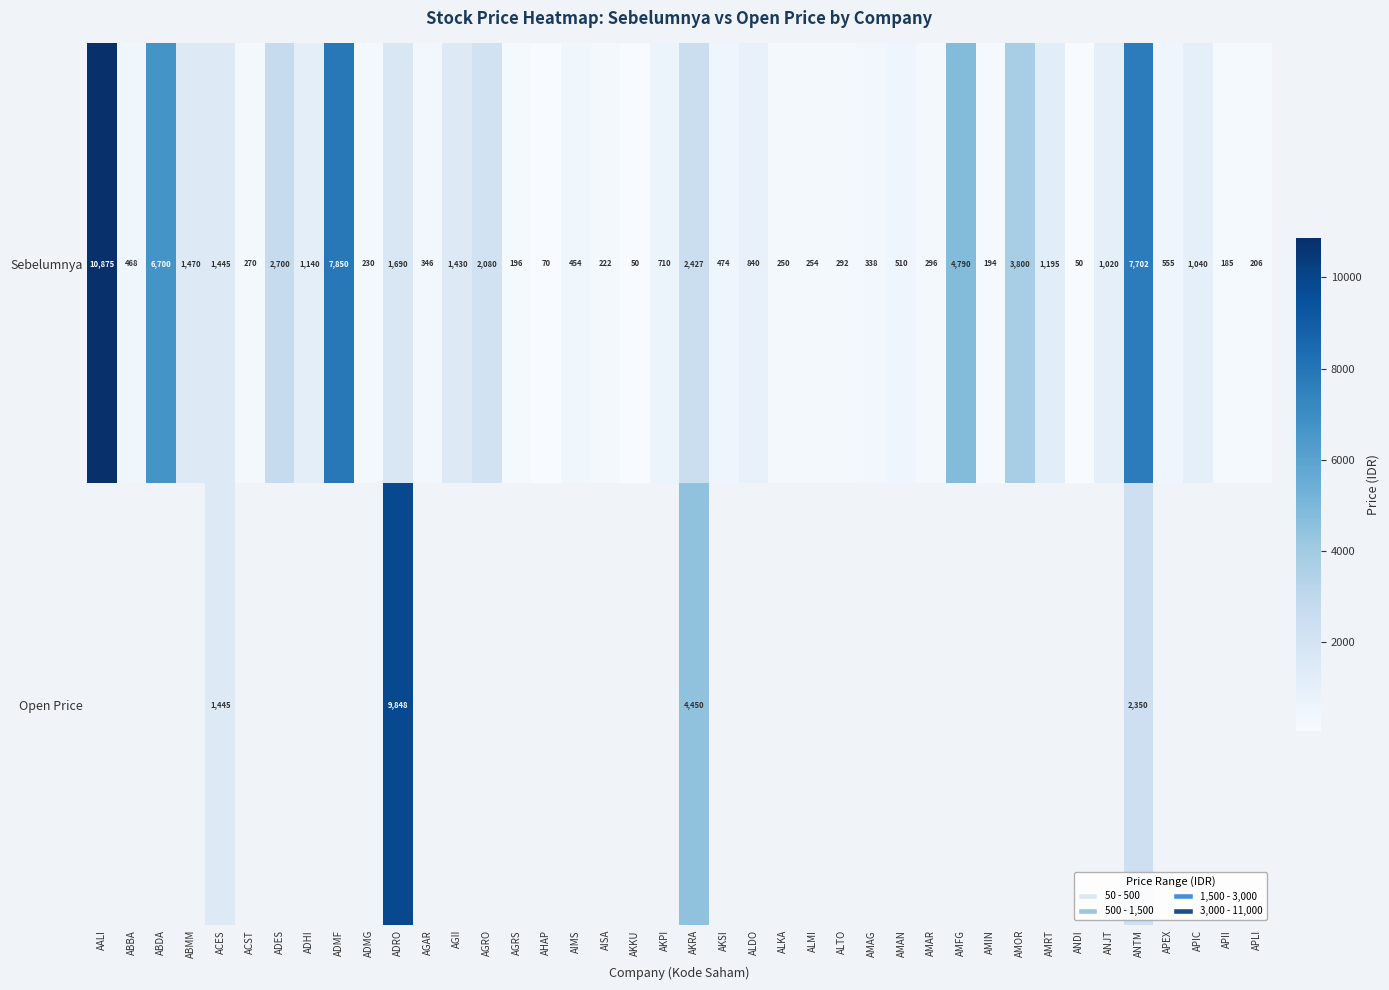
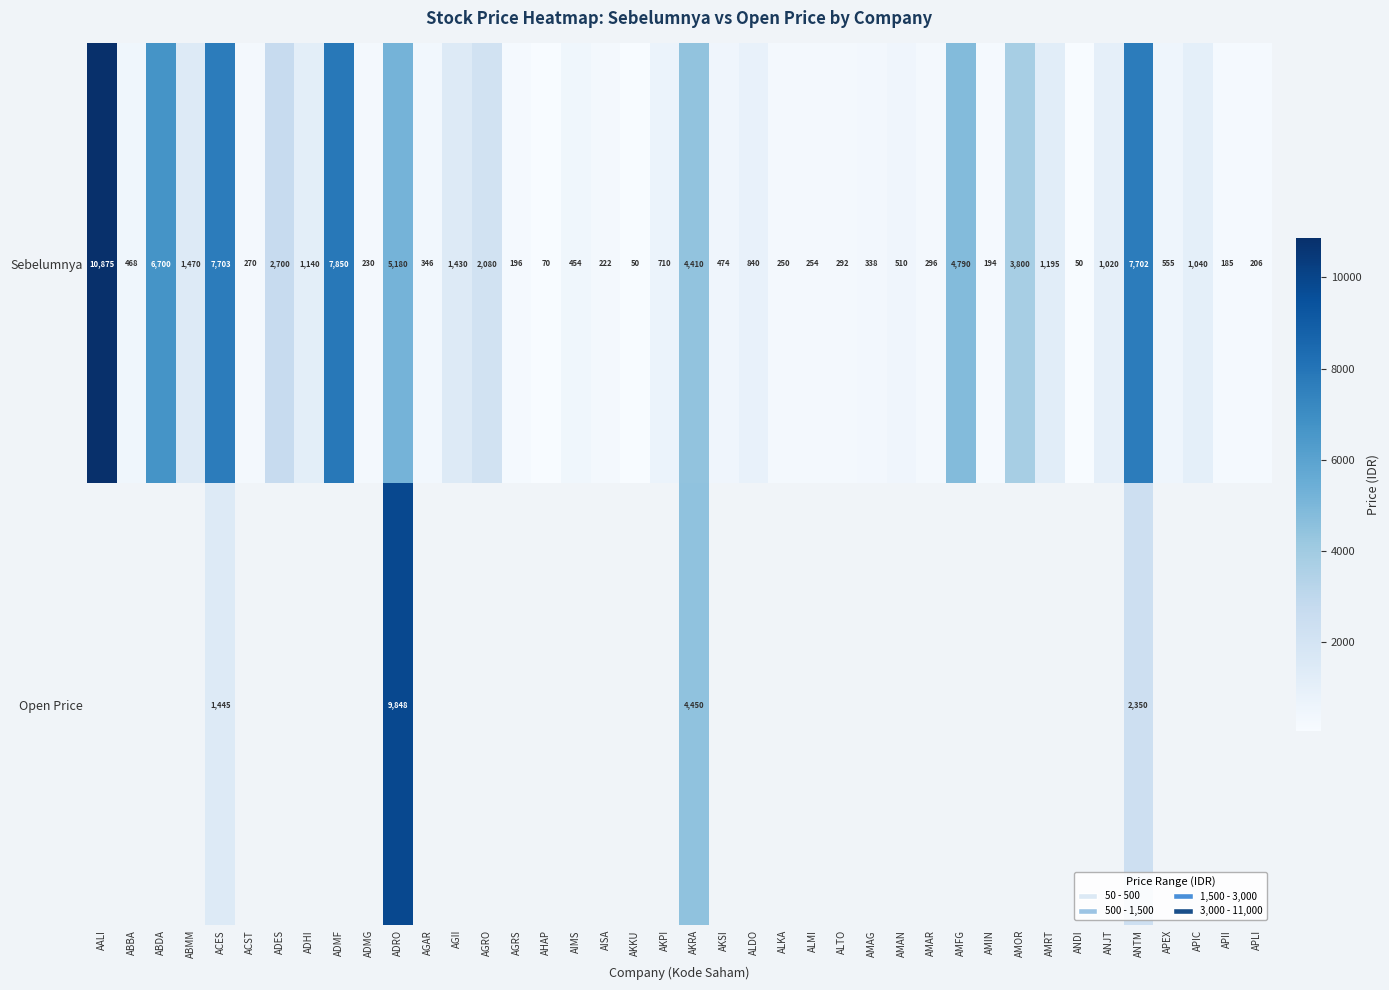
  {
    "Sebelumnya": {
      "AALI": "10,875",
      "ABBA": "468",
      "ABDA": "6,700",
      "ABMM": "1,470",
-     "ACES": "1,445",
+     "ACES": "7,703",
      "ACST": "270",
      "ADES": "2,700",
      "ADHI": "1,140",
      "ADMF": "7,850",
      "ADMG": "230",
-     "ADRO": "1,690",
+     "ADRO": "5,180",
      "AGAR": "346",
      "AGII": "1,430",
      "AGRO": "2,080",
      "AGRS": "196",
      "AHAP": "70",
      "AIMS": "454",
      "AISA": "222",
      "AKKU": "50",
      "AKPI": "710",
-     "AKRA": "2,427",
+     "AKRA": "4,410",
      "AKSI": "474",
      "ALDO": "840",
      "ALKA": "250",
      "ALMI": "254",
      "ALTO": "292",
      "AMAG": "338",
      "AMAN": "510",
      "AMAR": "296",
      "AMFG": "4,790",
      "AMIN": "194",
      "AMOR": "3,800",
      "AMRT": "1,195",
      "ANDI": "50",
      "ANJT": "1,020",
      "ANTM": "7,702",
      "APEX": "555",
      "APIC": "1,040",
      "APII": "185",
      "APLI": "206"
    },
    "Open Price": {
      "ACES": "1,445",
      "ADRO": "9,848",
      "AKRA": "4,450",
      "ANTM": "2,350"
    }
  }
